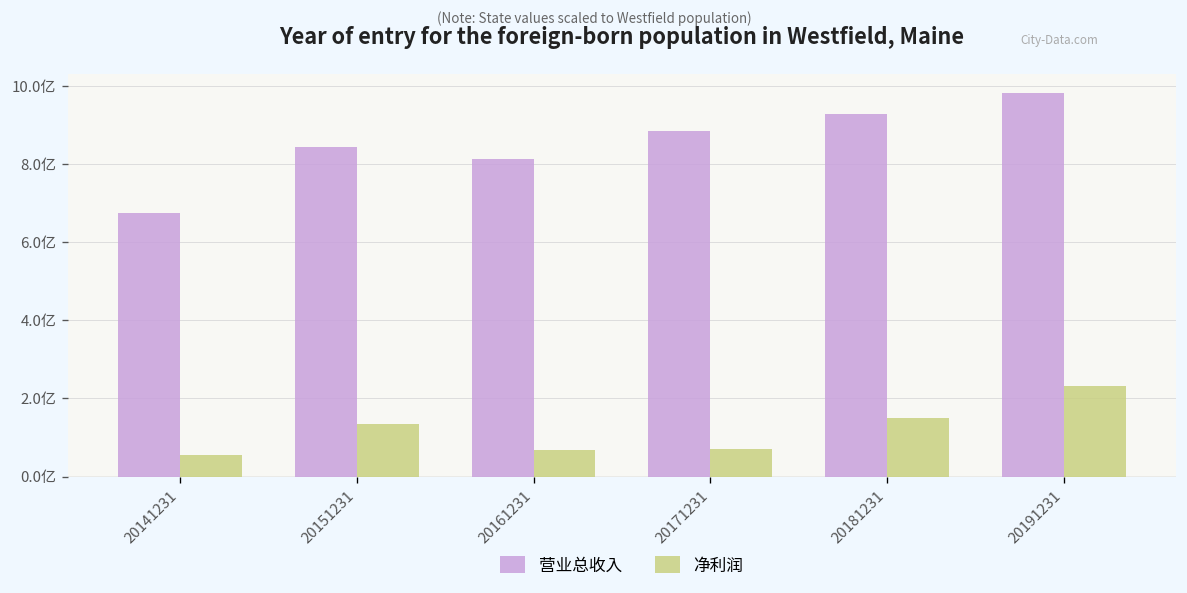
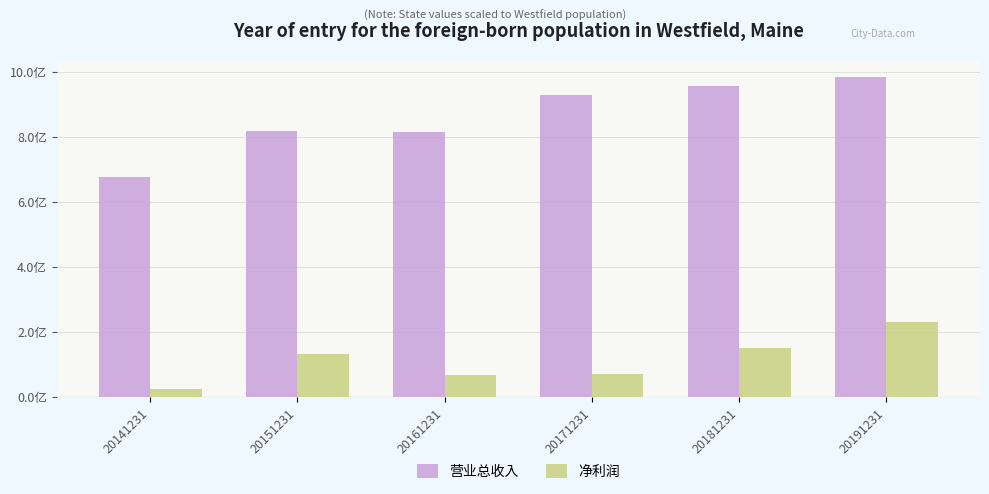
  {
    "营业总收入": {
      "20141231": "6.8亿",
-     "20151231": "8.4亿",
+     "20151231": "8.2亿",
      "20161231": "8.1亿",
-     "20171231": "8.8亿",
-     "20181231": "9.3亿",
+     "20171231": "9.3亿",
+     "20181231": "9.5亿",
      "20191231": "9.8亿"
    },
    "净利润": {
-     "20141231": "0.5亿",
+     "20141231": "0.3亿",
      "20151231": "1.3亿",
      "20161231": "0.7亿",
      "20171231": "0.7亿",
      "20181231": "1.5亿",
      "20191231": "2.3亿"
    }
  }
